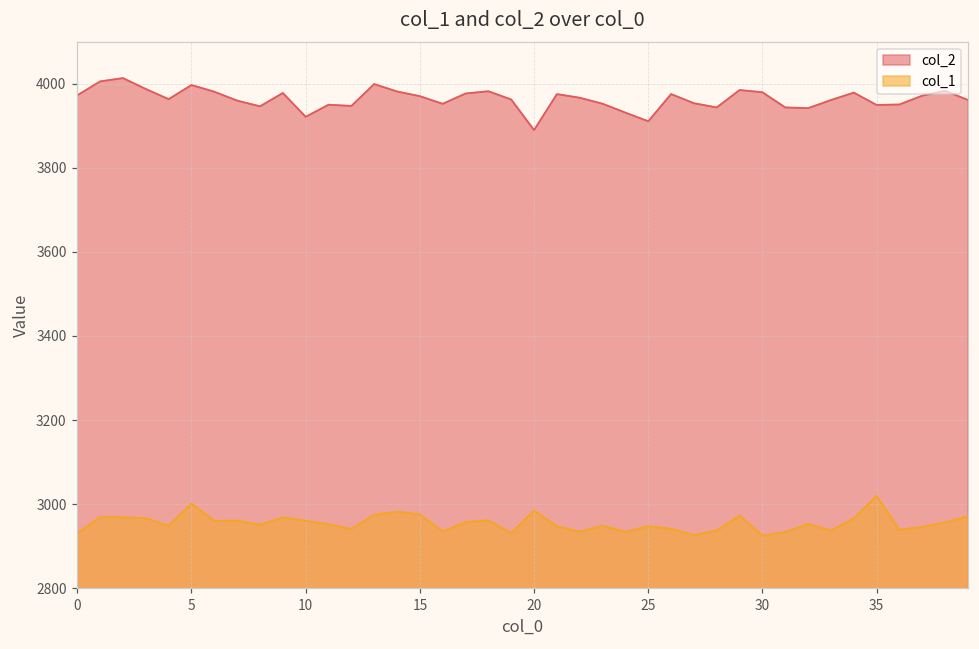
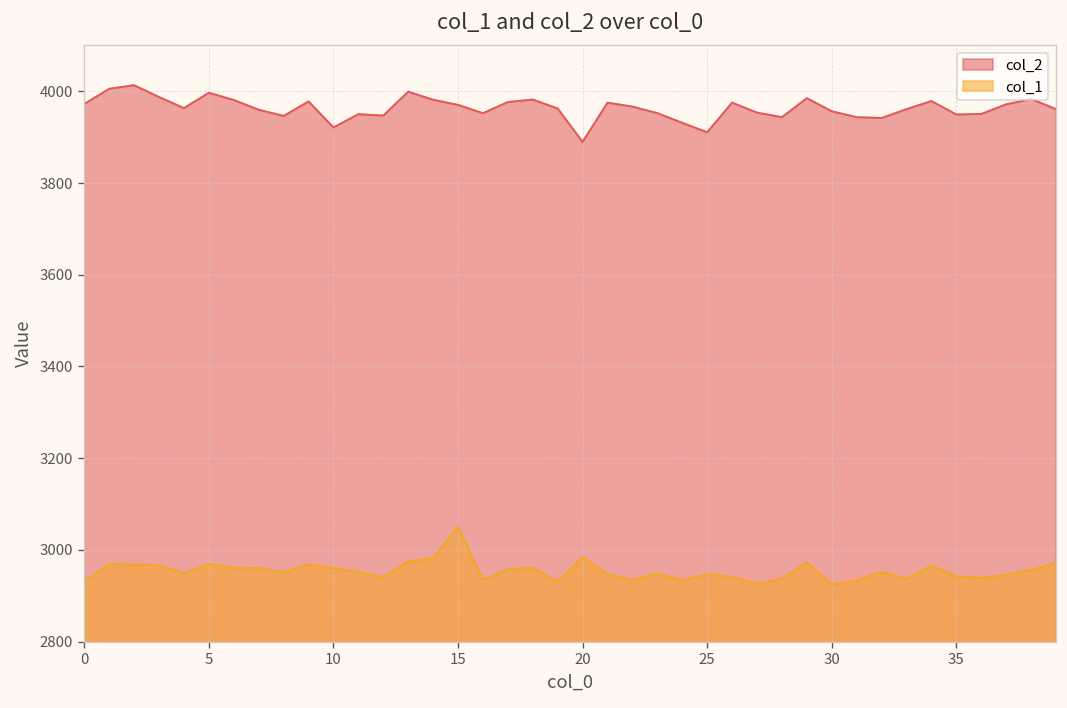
  {
    "col_2": {
      "0": 3970,
      "5": 4000,
      "10": 3920,
      "15": 3970,
      "20": 3890,
      "25": 3910,
-     "30": 3980,
+     "30": 3960,
      "35": 3950
    },
    "col_1": {
      "0": 2930,
-     "5": 3000,
+     "5": 2970,
      "10": 2960,
-     "15": 2980,
+     "15": 3050,
      "20": 2980,
      "25": 2950,
      "30": 2930,
-     "35": 3020
+     "35": 2940
    }
  }
